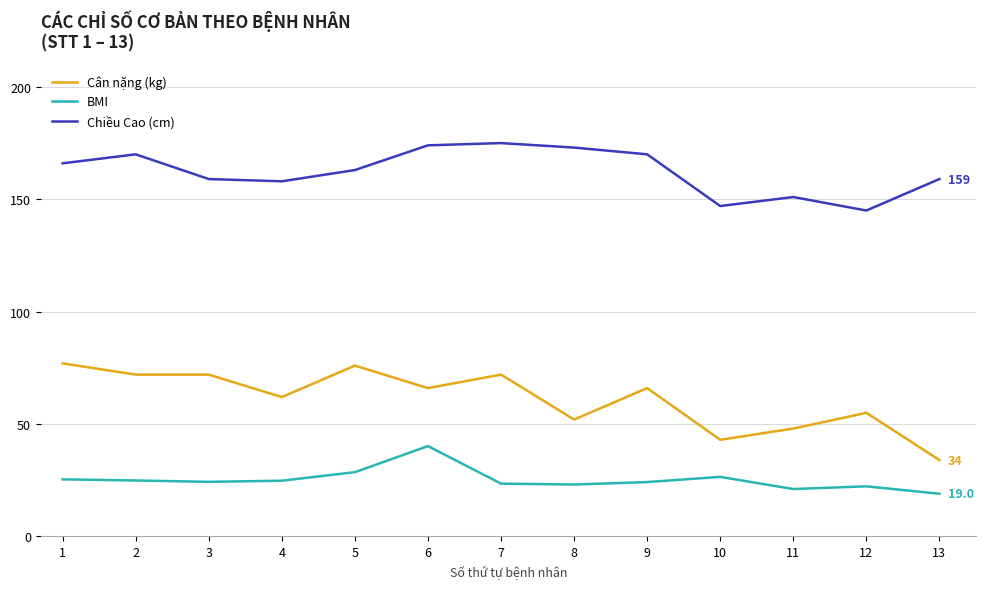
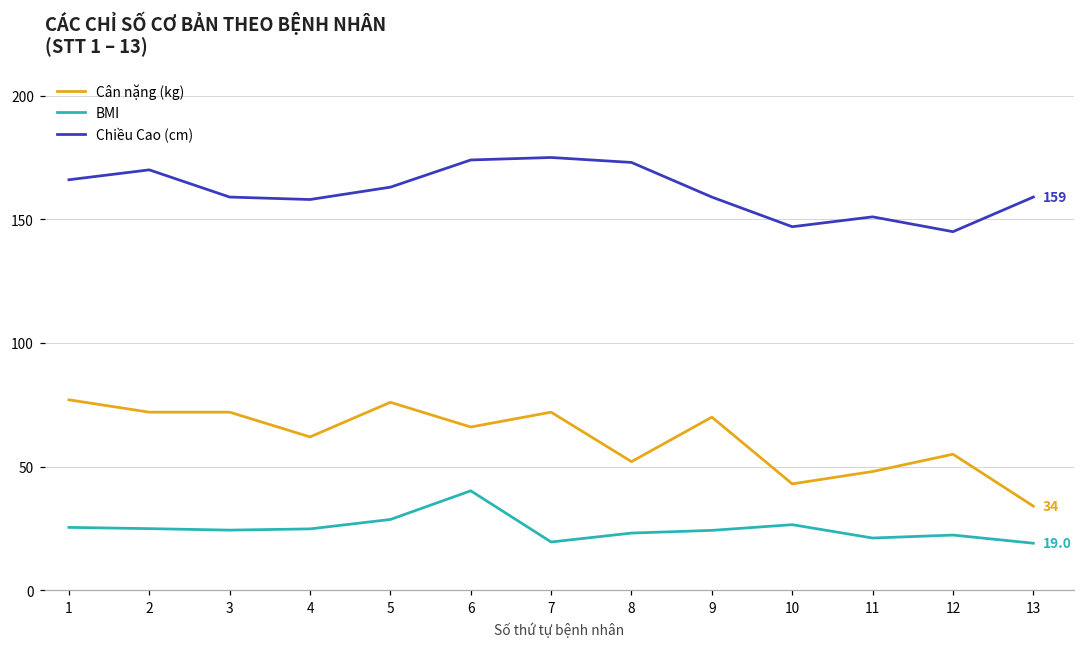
  {
    "Cân nặng (kg)": {
      "1": 77,
      "2": 72,
      "3": 72,
      "4": 62,
      "5": 76,
      "6": 66,
      "7": 72,
      "8": 52,
-     "9": 66,
+     "9": 70,
      "10": 43,
      "11": 48,
      "12": 55
    },
    "BMI": {
      "1": 25,
      "2": 25,
      "3": 24,
      "4": 25,
      "5": 29,
      "6": 40,
-     "7": 24,
+     "7": 20,
      "8": 23,
      "9": 24,
      "10": 27,
      "11": 21,
      "12": 22
    },
    "Chiều Cao (cm)": {
      "1": 166,
      "2": 170,
      "3": 159,
      "4": 158,
      "5": 163,
      "6": 174,
      "7": 175,
      "8": 173,
-     "9": 170,
+     "9": 159,
      "10": 147,
      "11": 151,
      "12": 145
    }
  }
